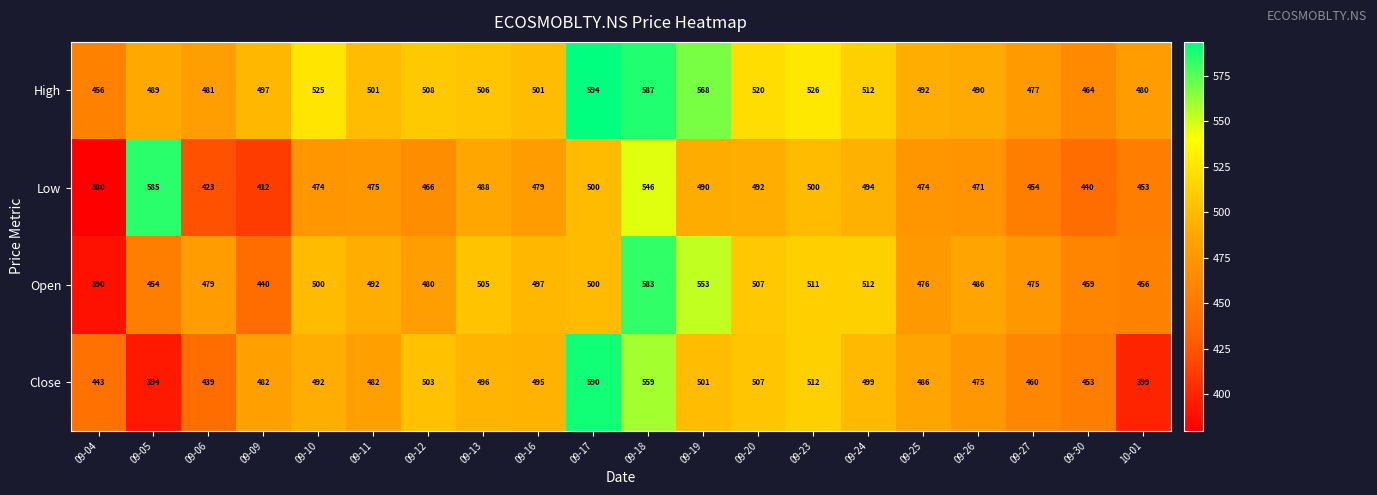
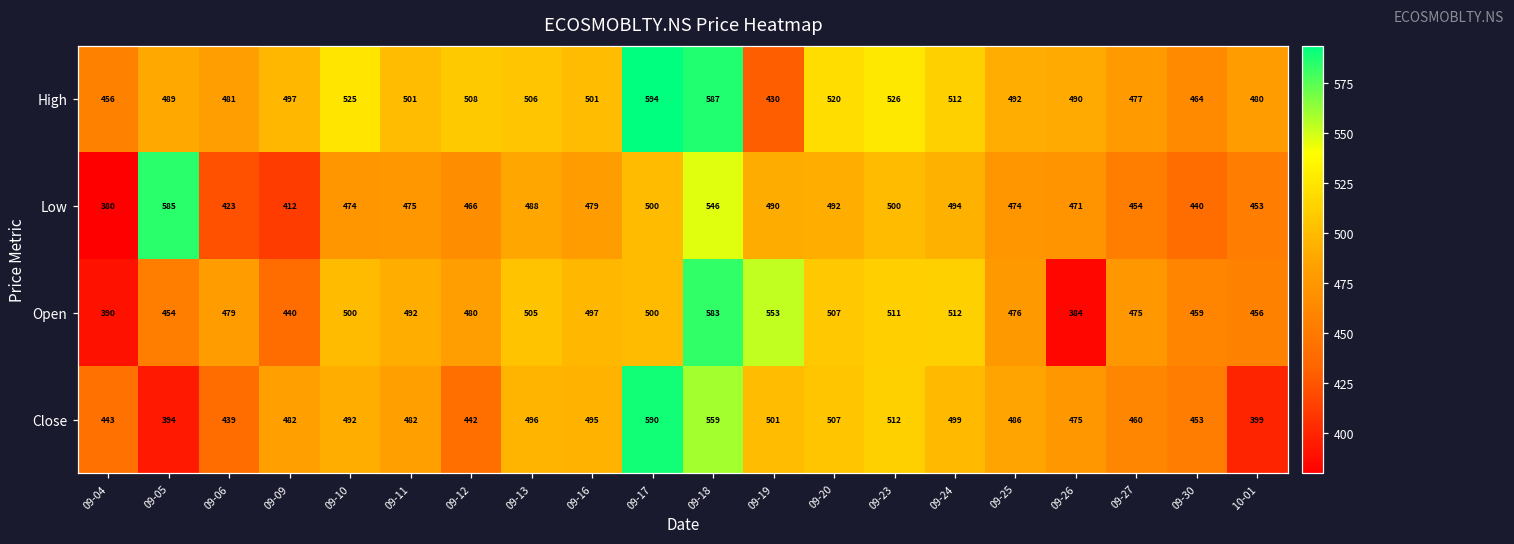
  {
    "High": {
      "09-04": 456,
      "09-05": 489,
      "09-06": 481,
      "09-09": 497,
      "09-10": 525,
      "09-11": 501,
      "09-12": 508,
      "09-13": 506,
      "09-16": 501,
      "09-17": 594,
      "09-18": 587,
-     "09-19": 568,
+     "09-19": 430,
      "09-20": 520,
      "09-23": 526,
      "09-24": 512,
      "09-25": 492,
      "09-26": 490,
      "09-27": 477,
      "09-30": 464,
      "10-01": 480
    },
    "Low": {
      "09-04": 380,
      "09-05": 585,
      "09-06": 423,
      "09-09": 412,
      "09-10": 474,
      "09-11": 475,
      "09-12": 466,
      "09-13": 488,
      "09-16": 479,
      "09-17": 500,
      "09-18": 546,
      "09-19": 490,
      "09-20": 492,
      "09-23": 500,
      "09-24": 494,
      "09-25": 474,
      "09-26": 471,
      "09-27": 454,
      "09-30": 440,
      "10-01": 453
    },
    "Open": {
      "09-04": 390,
      "09-05": 454,
      "09-06": 479,
      "09-09": 440,
      "09-10": 500,
      "09-11": 492,
      "09-12": 480,
      "09-13": 505,
      "09-16": 497,
      "09-17": 500,
      "09-18": 583,
      "09-19": 553,
      "09-20": 507,
      "09-23": 511,
      "09-24": 512,
      "09-25": 476,
-     "09-26": 486,
+     "09-26": 384,
      "09-27": 475,
      "09-30": 459,
      "10-01": 456
    },
    "Close": {
      "09-04": 443,
      "09-05": 394,
      "09-06": 439,
      "09-09": 482,
      "09-10": 492,
      "09-11": 482,
-     "09-12": 503,
+     "09-12": 442,
      "09-13": 496,
      "09-16": 495,
      "09-17": 590,
      "09-18": 559,
      "09-19": 501,
      "09-20": 507,
      "09-23": 512,
      "09-24": 499,
      "09-25": 486,
      "09-26": 475,
      "09-27": 460,
      "09-30": 453,
      "10-01": 399
    }
  }
